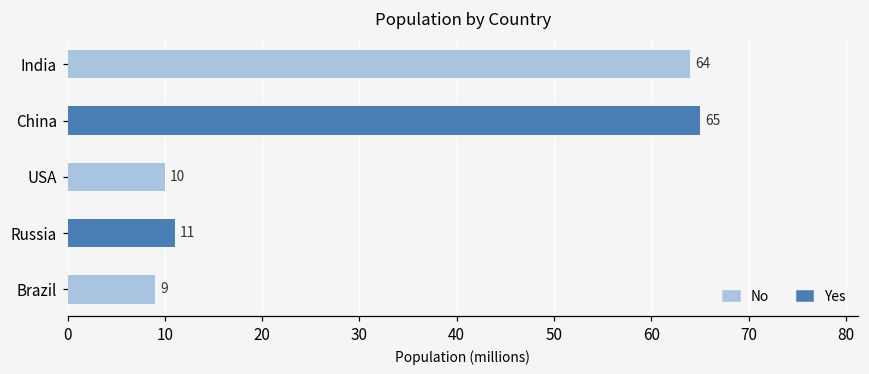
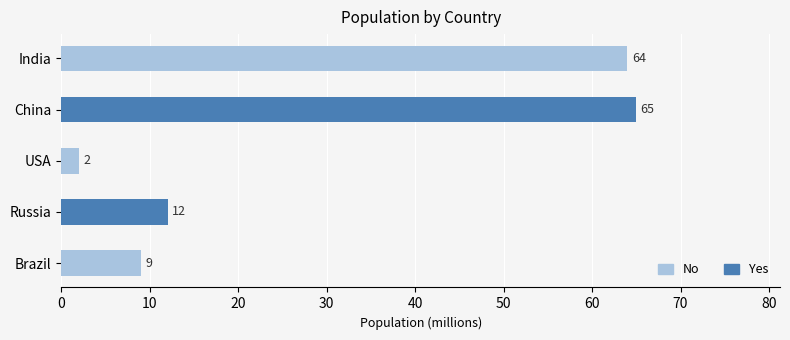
  {
    "India": 64,
    "China": 65,
-   "USA": 10,
-   "Russia": 11,
+   "USA": 2,
+   "Russia": 12,
    "Brazil": 9
  }
